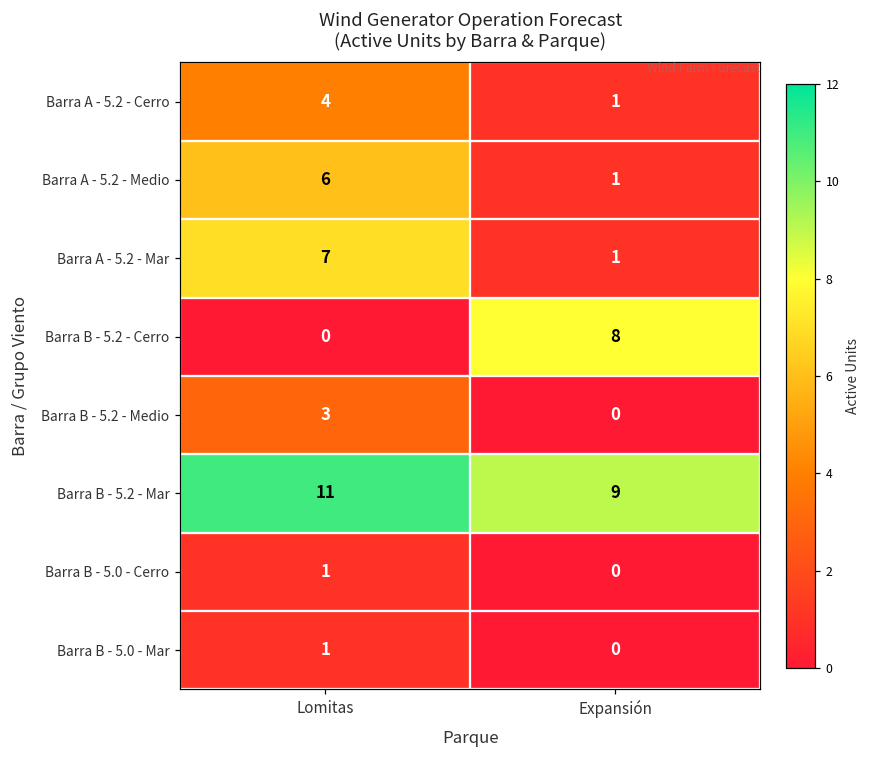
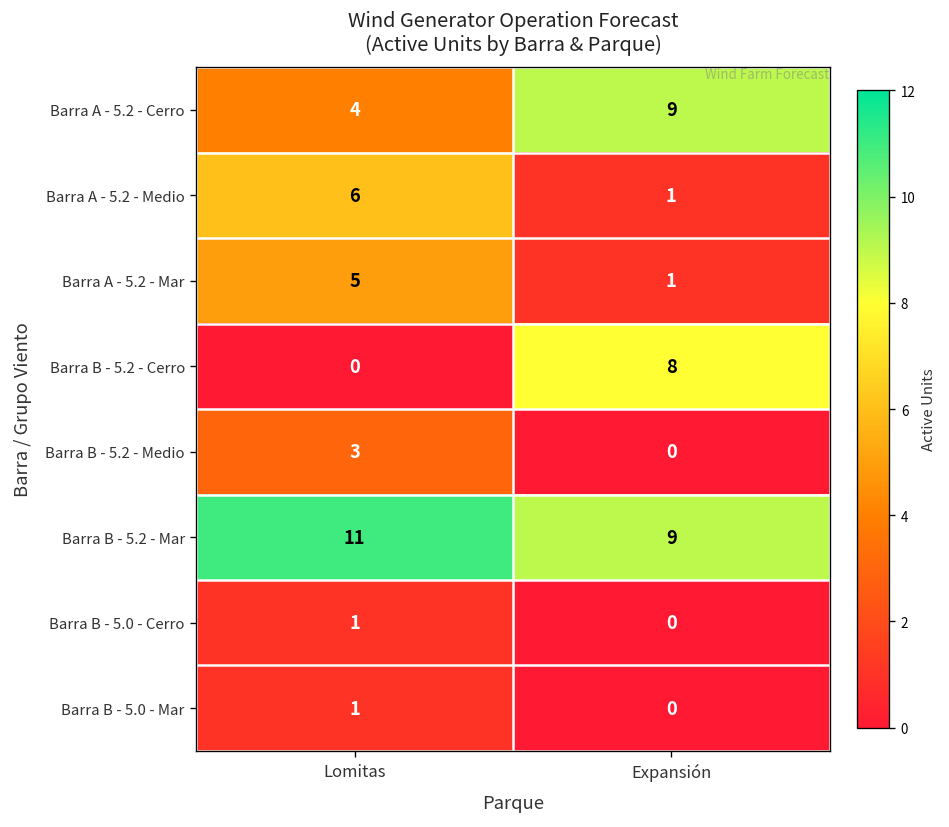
  {
    "Barra A - 5.2 - Cerro": {
      "Lomitas": 4,
-     "Expansión": 1
+     "Expansión": 9
    },
    "Barra A - 5.2 - Medio": {
      "Lomitas": 6,
      "Expansión": 1
    },
    "Barra A - 5.2 - Mar": {
-     "Lomitas": 7,
+     "Lomitas": 5,
      "Expansión": 1
    },
    "Barra B - 5.2 - Cerro": {
      "Lomitas": 0,
      "Expansión": 8
    },
    "Barra B - 5.2 - Medio": {
      "Lomitas": 3,
      "Expansión": 0
    },
    "Barra B - 5.2 - Mar": {
      "Lomitas": 11,
      "Expansión": 9
    },
    "Barra B - 5.0 - Cerro": {
      "Lomitas": 1,
      "Expansión": 0
    },
    "Barra B - 5.0 - Mar": {
      "Lomitas": 1,
      "Expansión": 0
    }
  }
